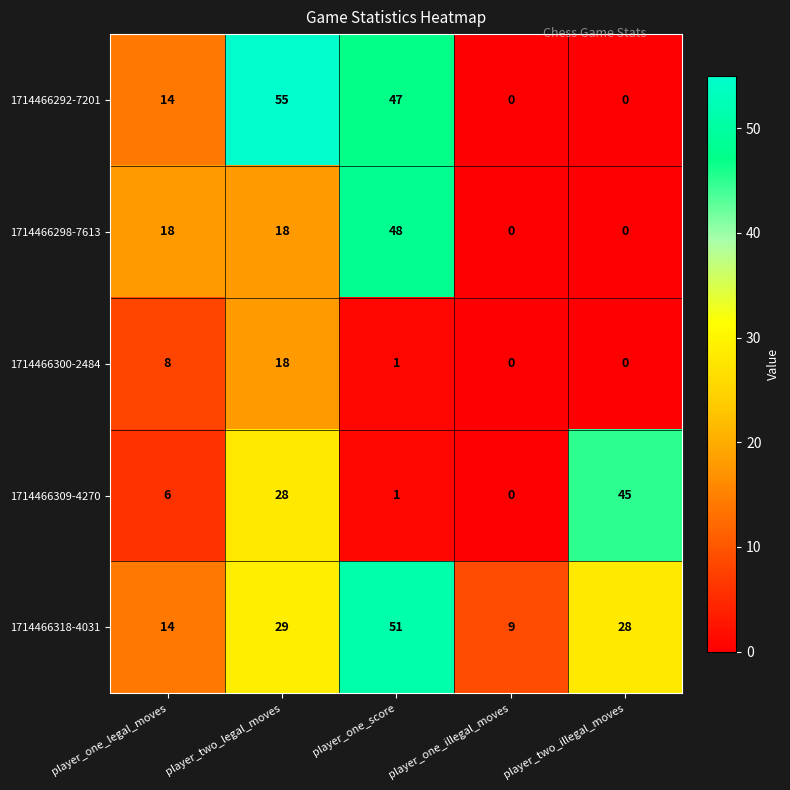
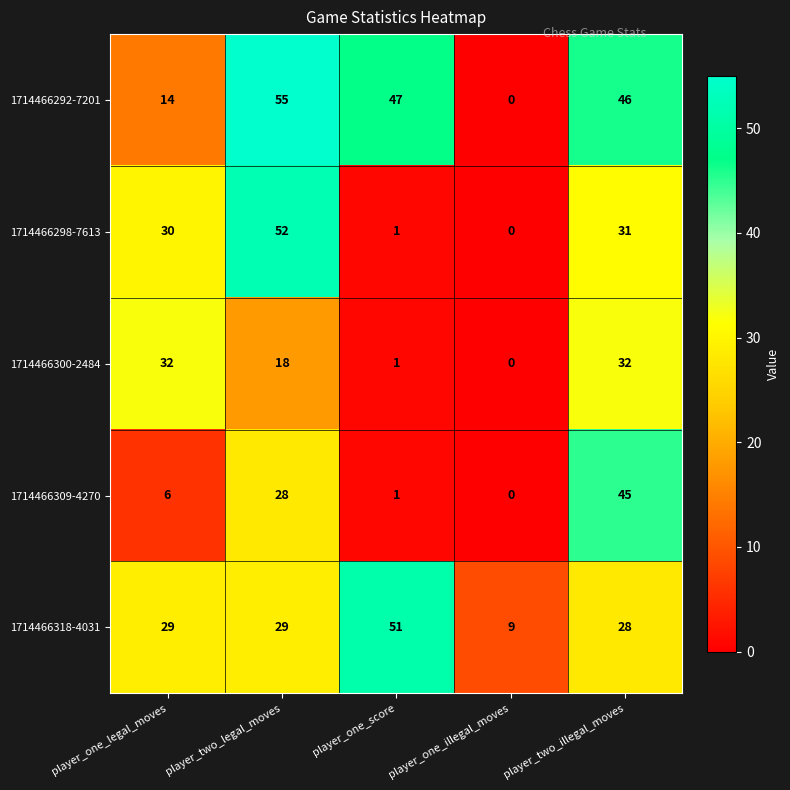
  {
    "1714466292-7201": {
      "player_one_legal_moves": 14,
      "player_two_legal_moves": 55,
      "player_one_score": 47,
      "player_one_illegal_moves": 0,
-     "player_two_illegal_moves": 0
+     "player_two_illegal_moves": 46
    },
    "1714466298-7613": {
-     "player_one_legal_moves": 18,
-     "player_two_legal_moves": 18,
-     "player_one_score": 48,
+     "player_one_legal_moves": 30,
+     "player_two_legal_moves": 52,
+     "player_one_score": 1,
      "player_one_illegal_moves": 0,
-     "player_two_illegal_moves": 0
+     "player_two_illegal_moves": 31
    },
    "1714466300-2484": {
-     "player_one_legal_moves": 8,
+     "player_one_legal_moves": 32,
      "player_two_legal_moves": 18,
      "player_one_score": 1,
      "player_one_illegal_moves": 0,
-     "player_two_illegal_moves": 0
+     "player_two_illegal_moves": 32
    },
    "1714466309-4270": {
      "player_one_legal_moves": 6,
      "player_two_legal_moves": 28,
      "player_one_score": 1,
      "player_one_illegal_moves": 0,
      "player_two_illegal_moves": 45
    },
    "1714466318-4031": {
-     "player_one_legal_moves": 14,
+     "player_one_legal_moves": 29,
      "player_two_legal_moves": 29,
      "player_one_score": 51,
      "player_one_illegal_moves": 9,
      "player_two_illegal_moves": 28
    }
  }
